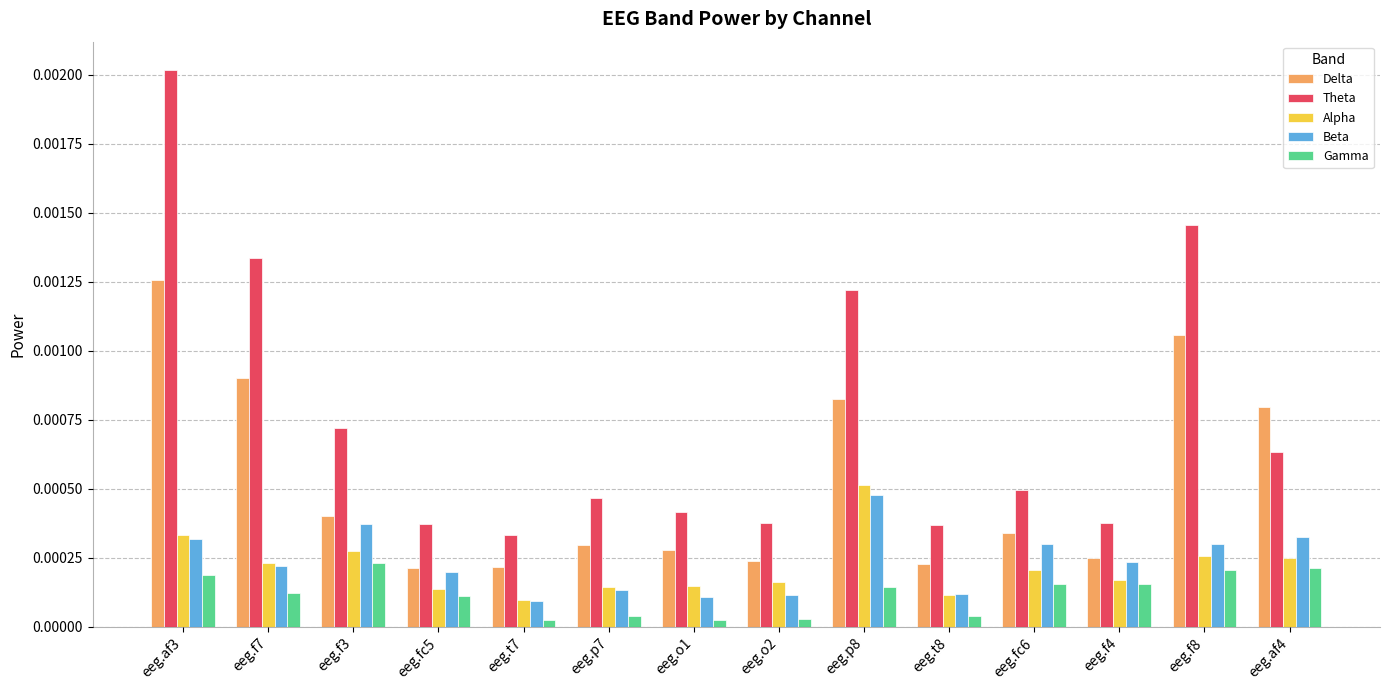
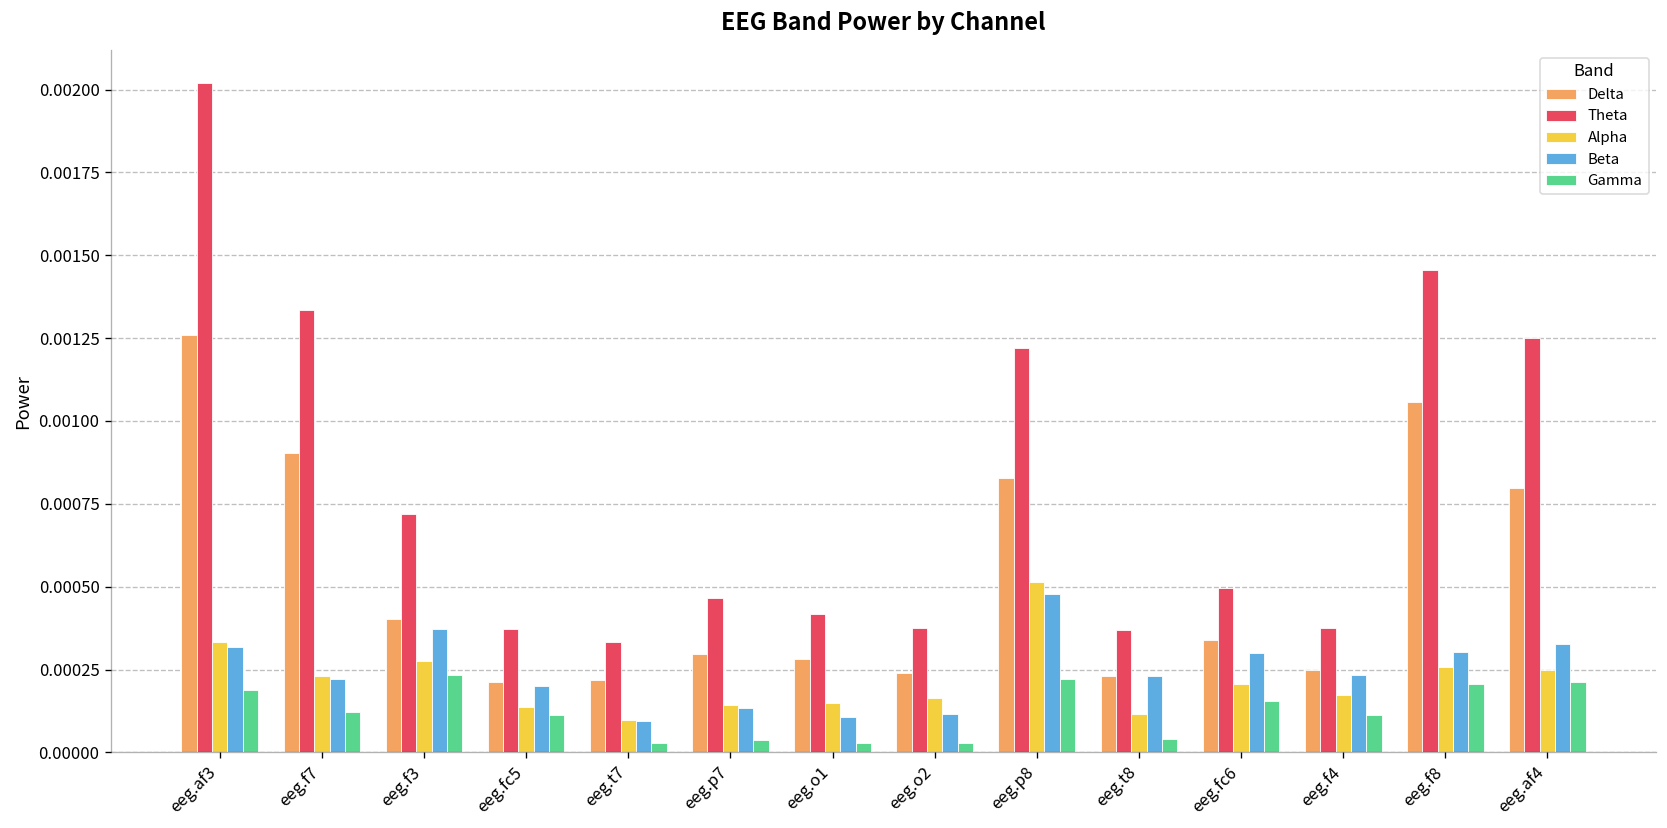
  {
    "Theta": {
      "eeg.af3": 0.00202,
      "eeg.f7": 0.00134,
      "eeg.f3": 0.00072,
      "eeg.fc5": 0.00037,
      "eeg.t7": 0.00033,
      "eeg.p7": 0.00047,
      "eeg.o1": 0.00042,
      "eeg.o2": 0.00038,
      "eeg.p8": 0.00122,
      "eeg.t8": 0.00037,
      "eeg.fc6": 0.00050,
      "eeg.f4": 0.00037,
      "eeg.f8": 0.00146,
-     "eeg.af4": 0.00063
+     "eeg.af4": 0.00125
    },
    "Beta": {
      "eeg.af3": 0.00032,
      "eeg.f7": 0.00022,
      "eeg.f3": 0.00037,
      "eeg.fc5": 0.00020,
      "eeg.t7": 0.00009,
      "eeg.p7": 0.00013,
      "eeg.o1": 0.00011,
      "eeg.o2": 0.00012,
      "eeg.p8": 0.00048,
-     "eeg.t8": 0.00012,
+     "eeg.t8": 0.00023,
      "eeg.fc6": 0.00030,
      "eeg.f4": 0.00023,
      "eeg.f8": 0.00030,
      "eeg.af4": 0.00033
    },
    "Gamma": {
      "eeg.af3": 0.00019,
      "eeg.f7": 0.00012,
      "eeg.f3": 0.00023,
      "eeg.fc5": 0.00011,
      "eeg.t7": 0.00003,
      "eeg.p7": 0.00004,
      "eeg.o1": 0.00003,
      "eeg.o2": 0.00003,
-     "eeg.p8": 0.00014,
+     "eeg.p8": 0.00022,
      "eeg.t8": 0.00004,
      "eeg.fc6": 0.00016,
-     "eeg.f4": 0.00016,
+     "eeg.f4": 0.00011,
      "eeg.f8": 0.00021,
      "eeg.af4": 0.00021
    }
  }
